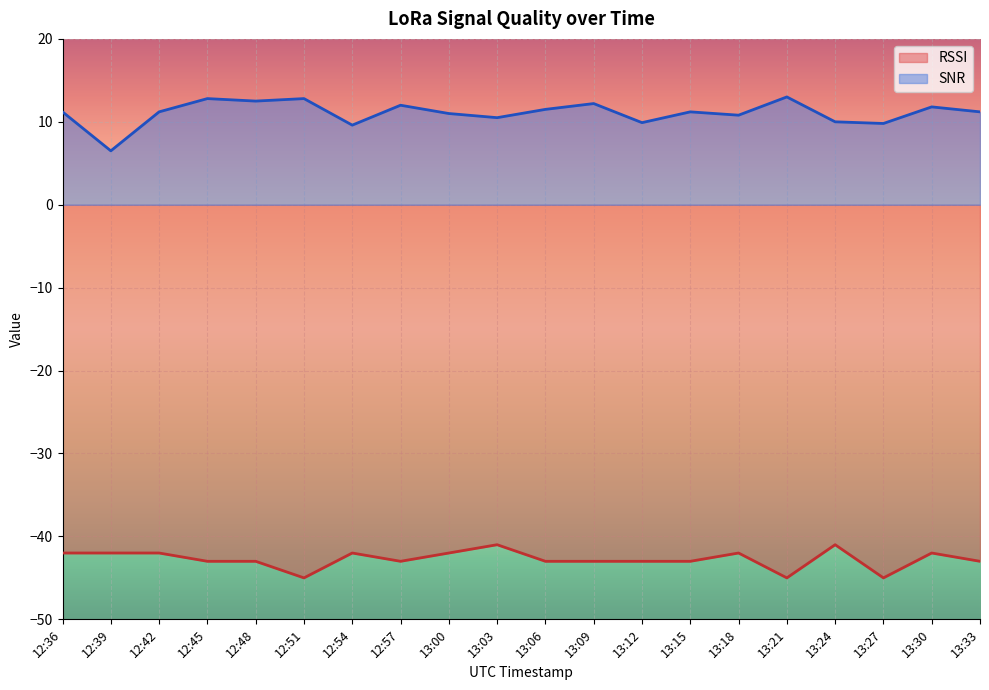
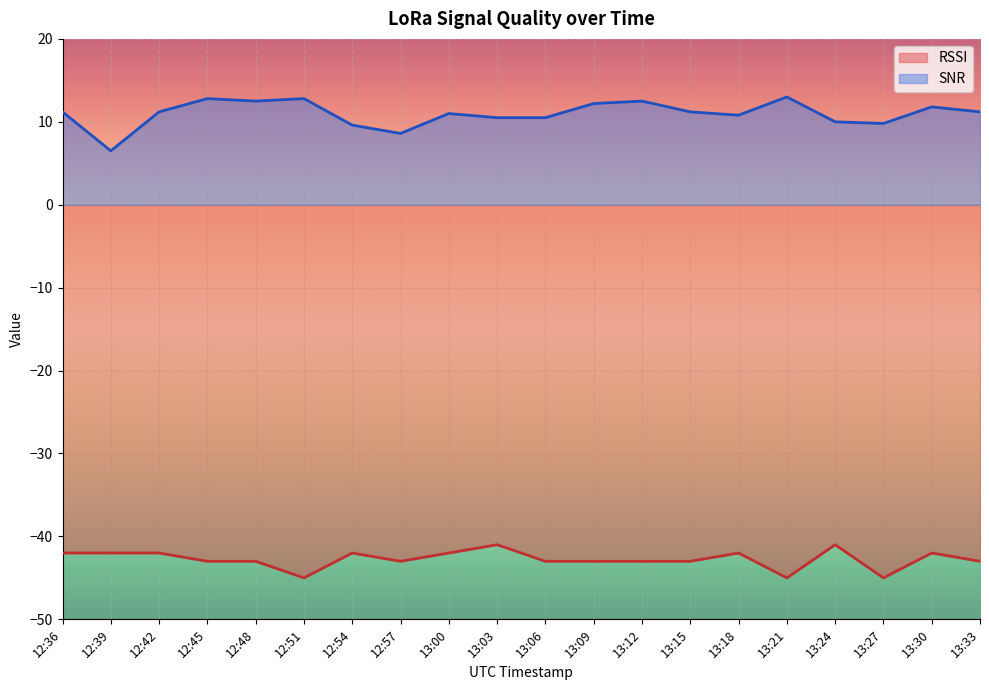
  {
    "SNR": {
      "12:36": 11,
      "12:39": 7,
      "12:42": 11,
      "12:45": 13,
      "12:48": 13,
      "12:51": 13,
      "12:54": 10,
-     "12:57": 12,
+     "12:57": 9,
      "13:00": 11,
      "13:03": 11,
-     "13:06": 12,
+     "13:06": 11,
      "13:09": 12,
-     "13:12": 10,
+     "13:12": 13,
      "13:15": 11,
      "13:18": 11,
      "13:21": 13,
      "13:24": 10,
      "13:27": 10,
      "13:30": 12,
      "13:33": 11
    }
  }
